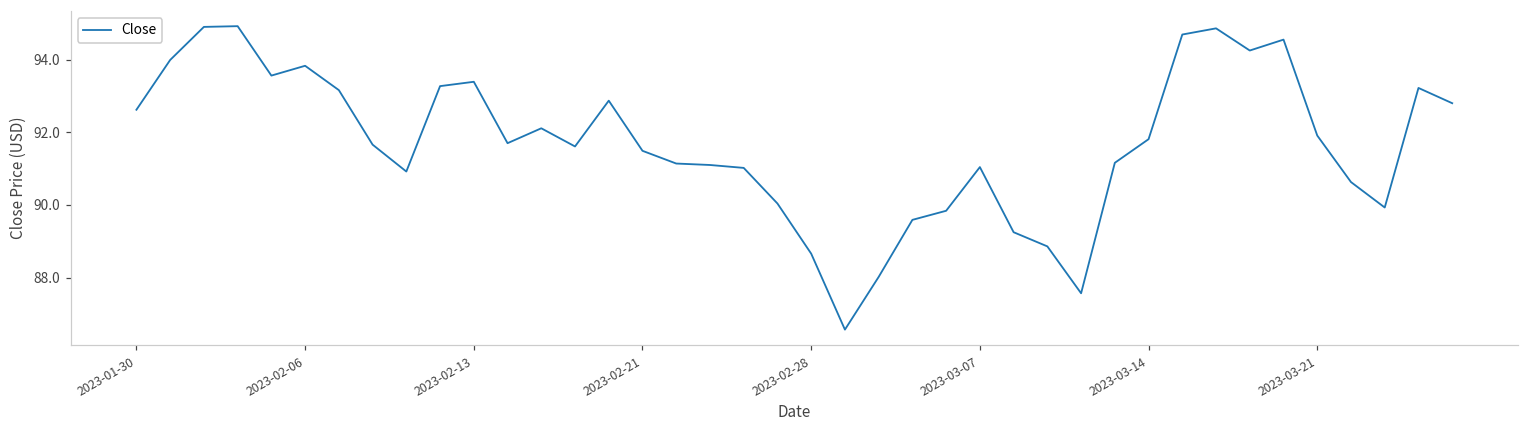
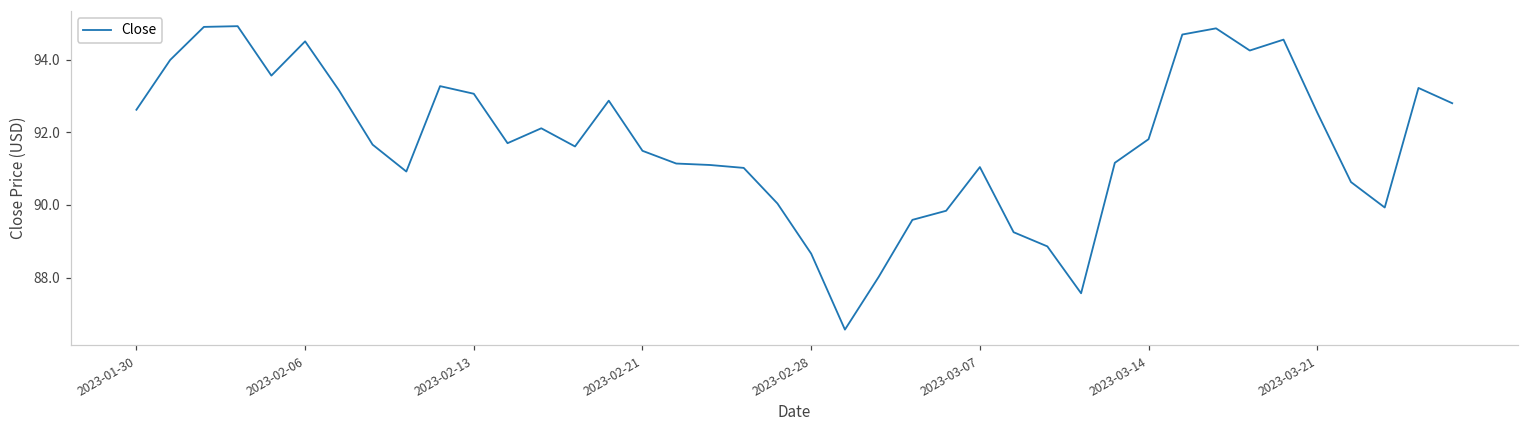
  {
    "2023-01-30": 92.6,
-   "2023-02-06": 93.8,
-   "2023-02-13": 93.4,
+   "2023-02-06": 94.5,
+   "2023-02-13": 93.1,
    "2023-02-21": 91.5,
    "2023-02-28": 88.7,
    "2023-03-07": 91.0,
    "2023-03-14": 91.8,
-   "2023-03-21": 91.9
+   "2023-03-21": 92.5
  }
